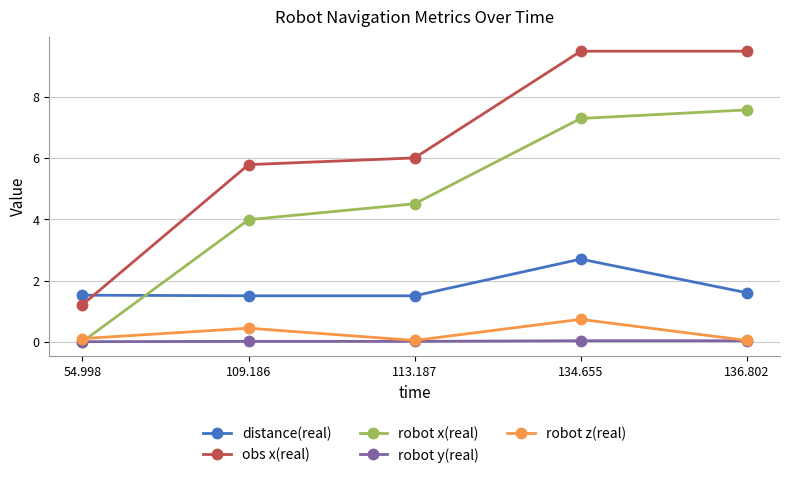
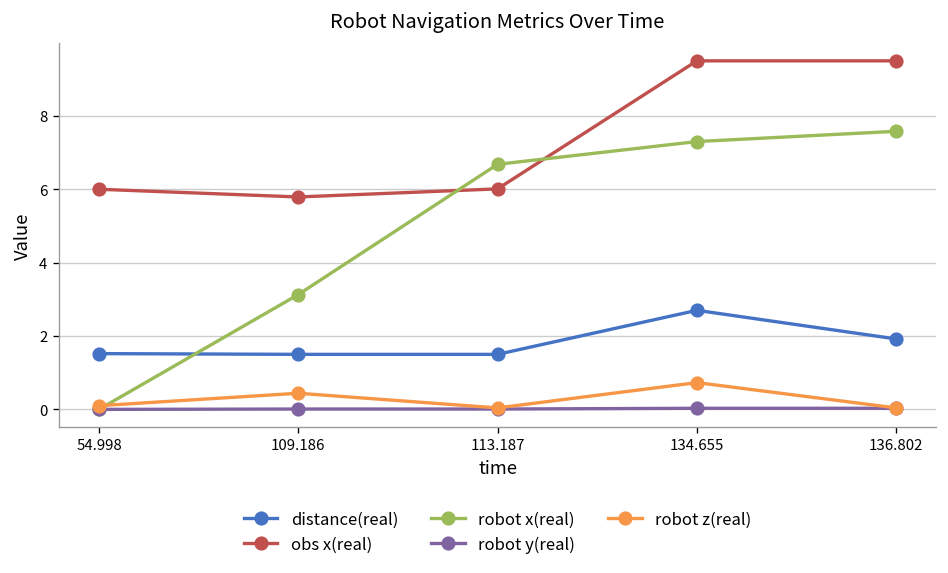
  {
    "distance(real)": {
      "54.998": 1.5,
      "109.186": 1.5,
      "113.187": 1.5,
      "134.655": 2.7,
-     "136.802": 1.6
+     "136.802": 1.9
    },
    "obs x(real)": {
-     "54.998": 1.2,
+     "54.998": 6.0,
      "109.186": 5.8,
      "113.187": 6.0,
      "134.655": 9.5,
      "136.802": 9.5
    },
    "robot x(real)": {
-     "109.186": 4.0,
-     "113.187": 4.5,
+     "109.186": 3.1,
+     "113.187": 6.7,
      "134.655": 7.3,
      "136.802": 7.6
    },
    "robot y(real)": {
      "109.186": 0.0,
      "134.655": 0.0
    },
    "robot z(real)": {
      "54.998": 0.1,
      "109.186": 0.4,
      "134.655": 0.7
    }
  }
